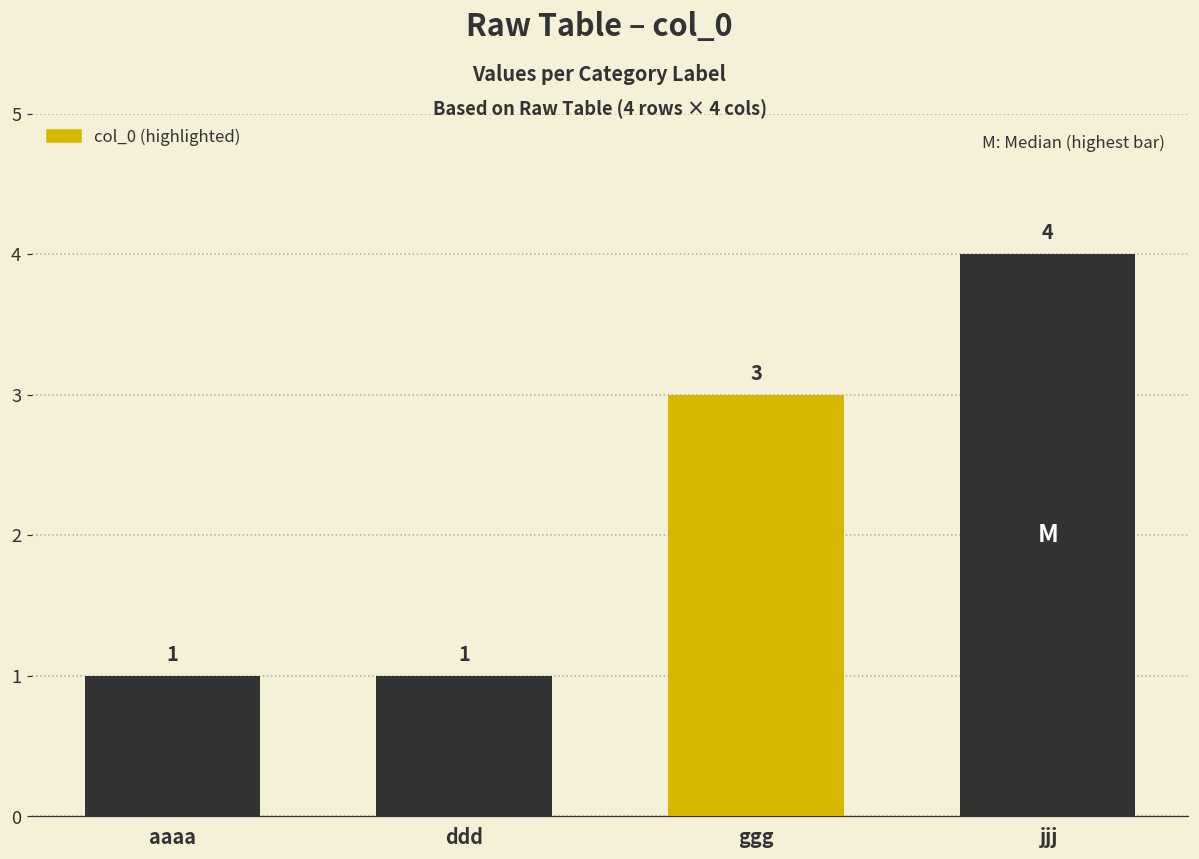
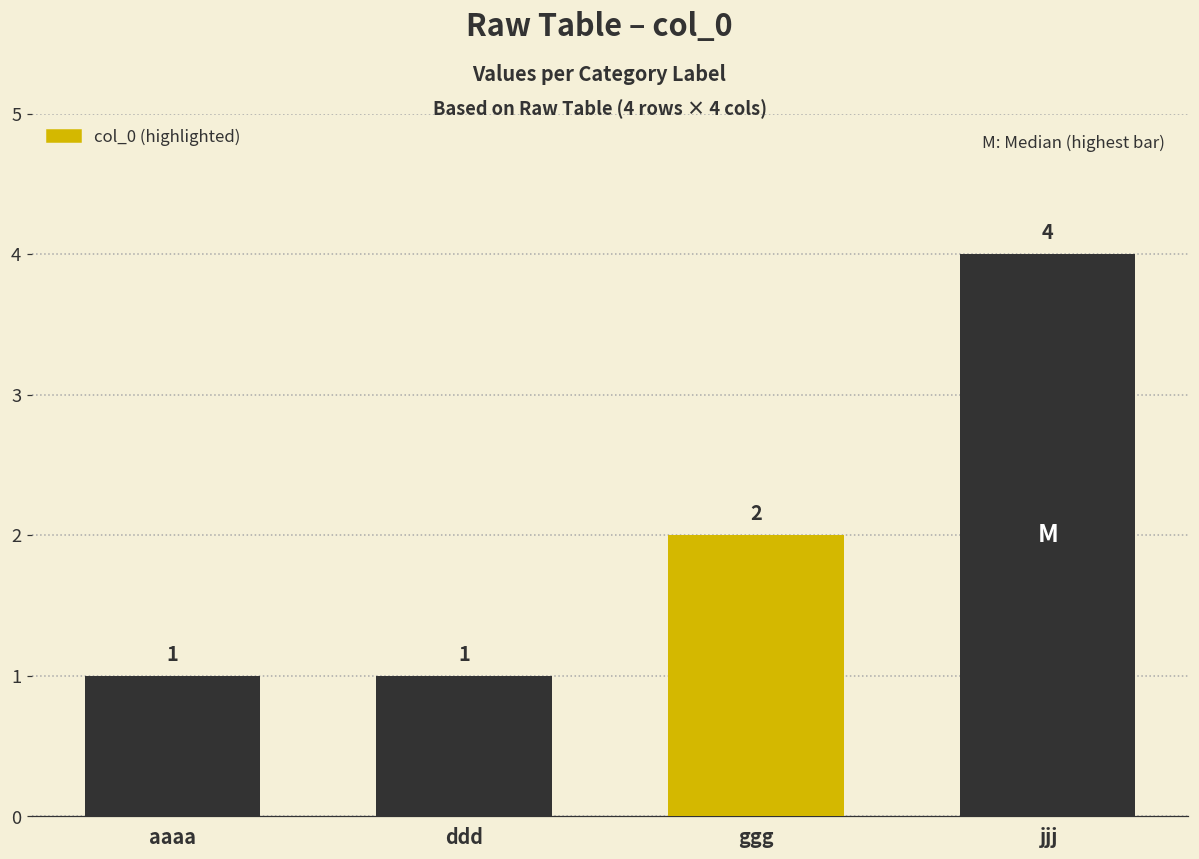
  {
    "aaaa": 1,
    "ddd": 1,
-   "ggg": 3,
+   "ggg": 2,
    "jjj": 4
  }
